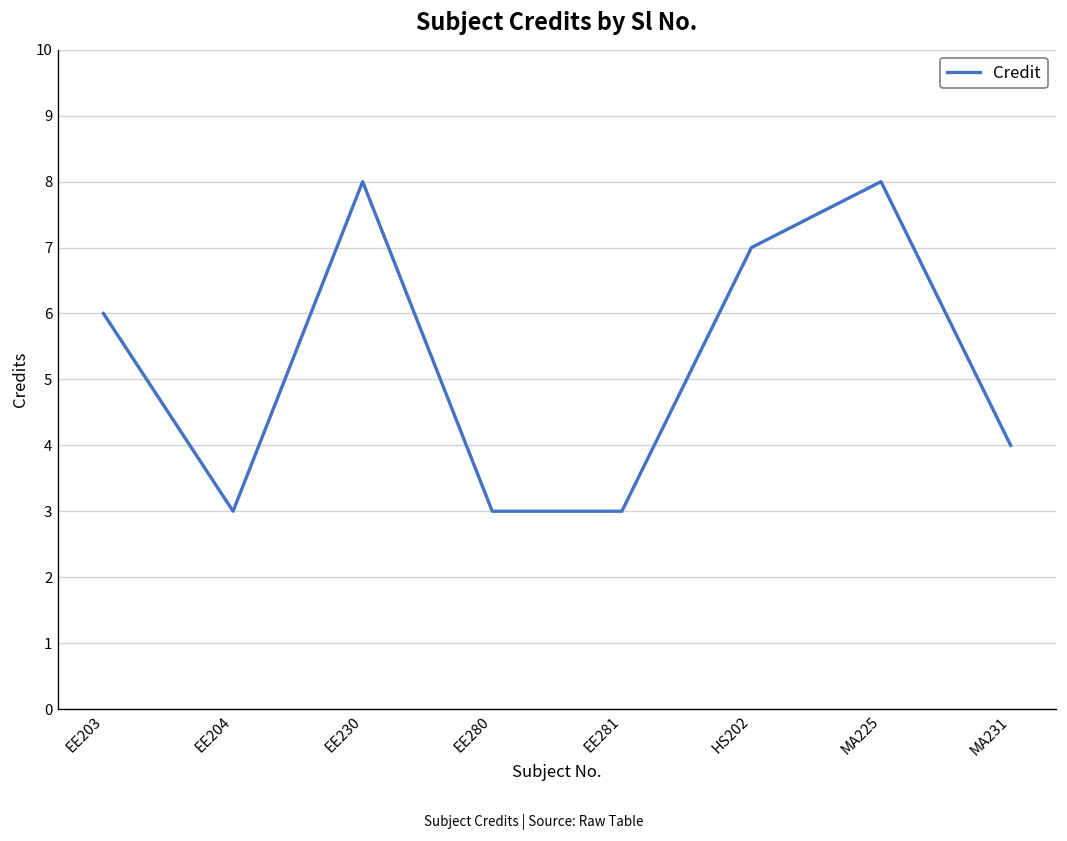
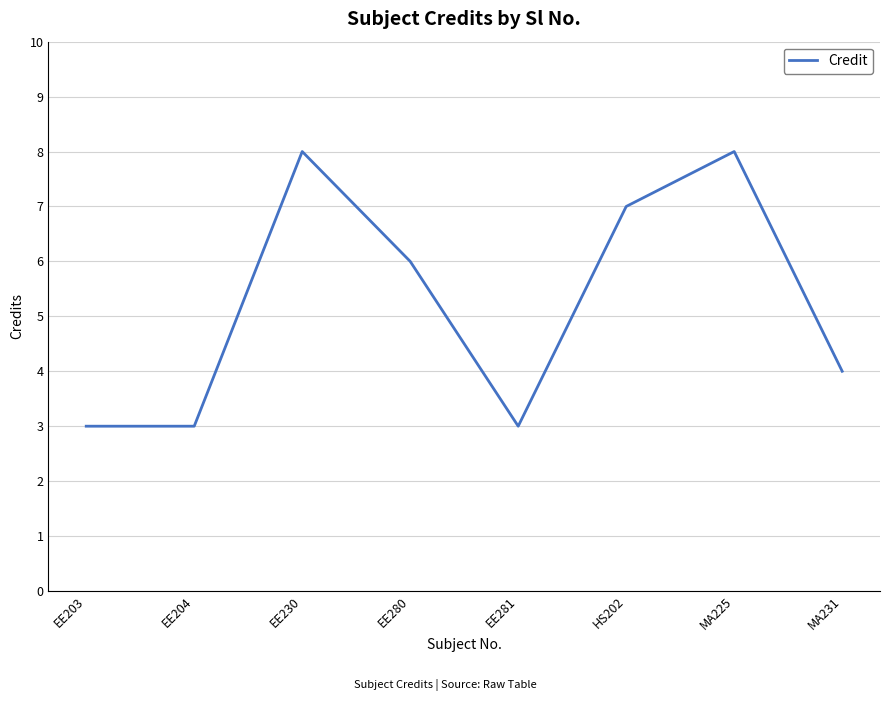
  {
-   "EE203": 6,
+   "EE203": 3,
    "EE204": 3,
    "EE230": 8,
-   "EE280": 3,
+   "EE280": 6,
    "EE281": 3,
    "HS202": 7,
    "MA225": 8,
    "MA231": 4
  }
